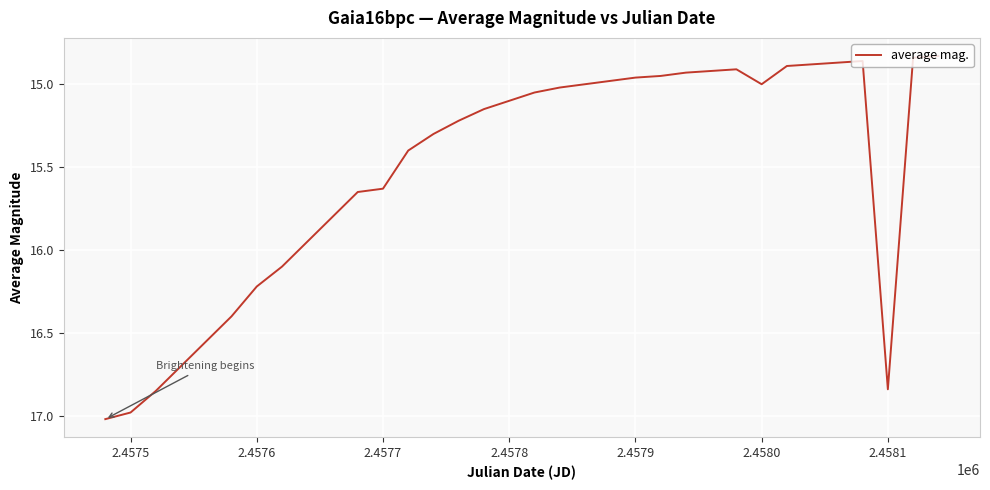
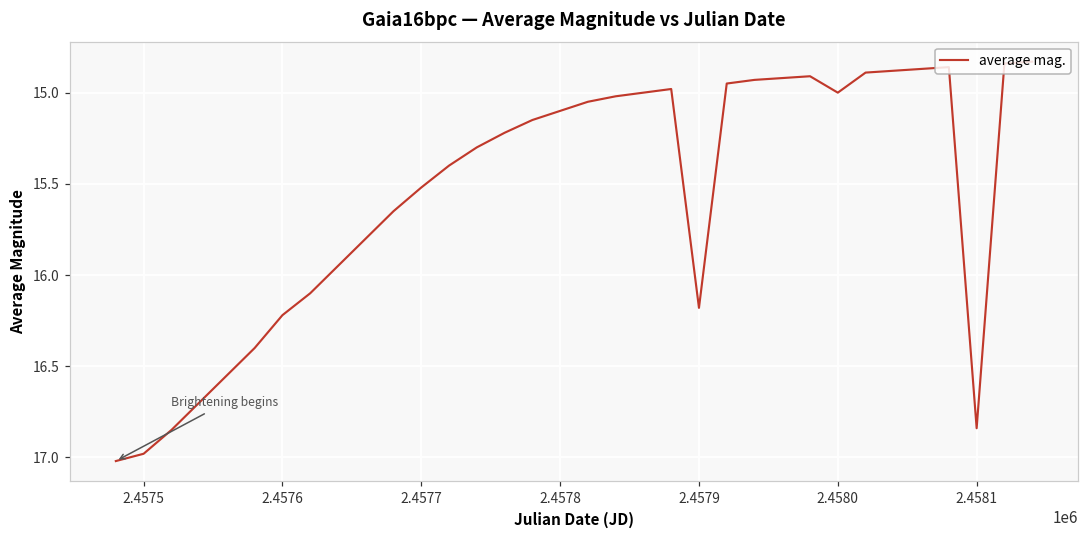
  {
    "2.4575": 16.98,
    "2.4576": 16.22,
-   "2.4577": 15.63,
+   "2.4577": 15.52,
    "2.4578": 15.10,
-   "2.4579": 14.96,
+   "2.4579": 16.18,
    "2.4580": 15.00,
    "2.4581": 16.84
  }
